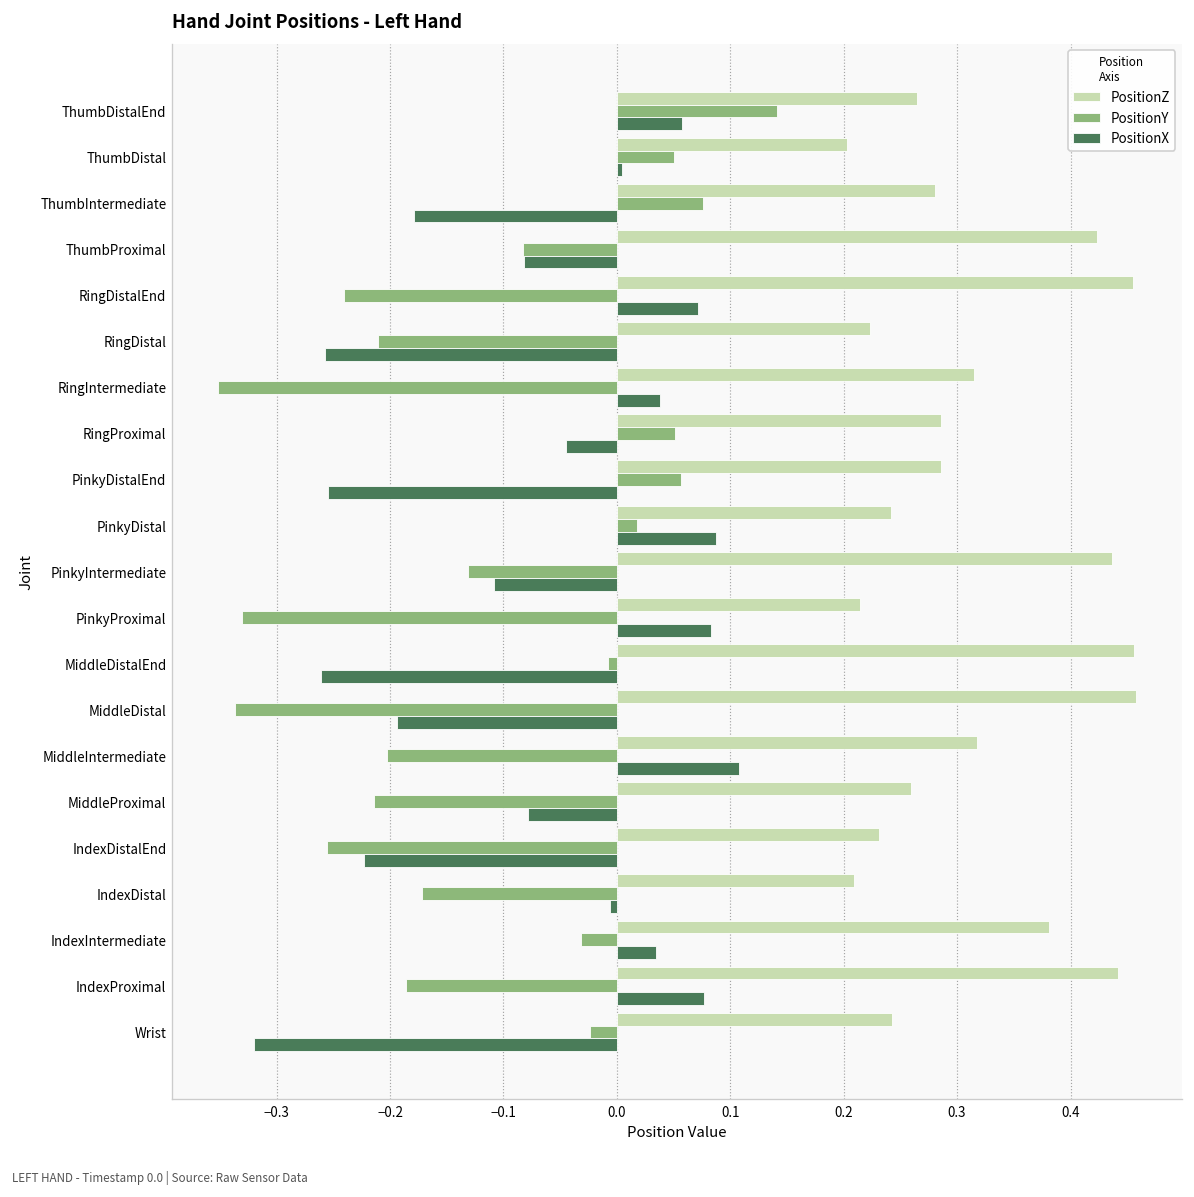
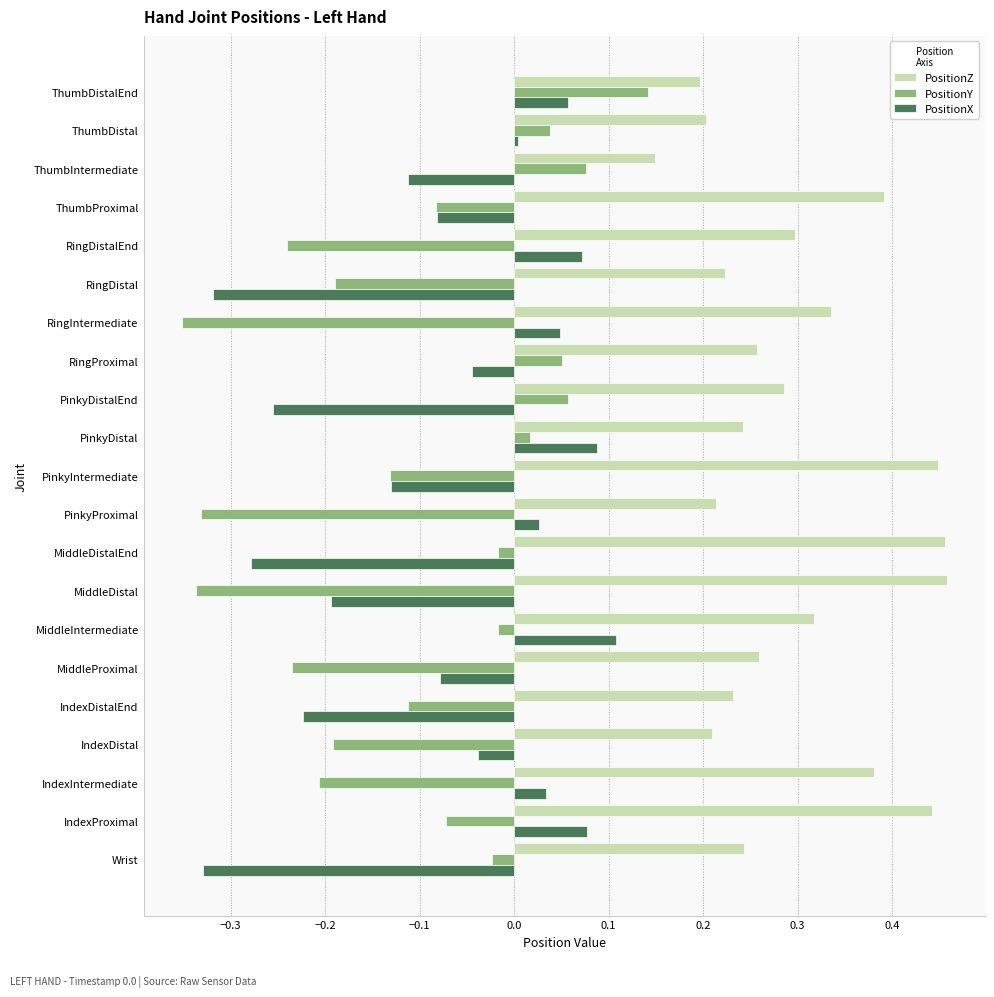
  {
    "PositionZ": {
-     "ThumbDistalEnd": 0.26,
+     "ThumbDistalEnd": 0.20,
      "ThumbDistal": 0.20,
-     "ThumbIntermediate": 0.28,
-     "ThumbProximal": 0.42,
-     "RingDistalEnd": 0.46,
+     "ThumbIntermediate": 0.15,
+     "ThumbProximal": 0.39,
+     "RingDistalEnd": 0.30,
      "RingDistal": 0.22,
-     "RingIntermediate": 0.31,
-     "RingProximal": 0.29,
+     "RingIntermediate": 0.33,
+     "RingProximal": 0.26,
      "PinkyDistalEnd": 0.29,
      "PinkyDistal": 0.24,
-     "PinkyIntermediate": 0.44,
+     "PinkyIntermediate": 0.45,
      "PinkyProximal": 0.21,
      "MiddleDistalEnd": 0.46,
      "MiddleDistal": 0.46,
      "MiddleIntermediate": 0.32,
      "MiddleProximal": 0.26,
      "IndexDistalEnd": 0.23,
      "IndexDistal": 0.21,
      "IndexIntermediate": 0.38,
      "IndexProximal": 0.44,
      "Wrist": 0.24
    },
    "PositionY": {
      "ThumbDistalEnd": 0.14,
-     "ThumbDistal": 0.05,
+     "ThumbDistal": 0.04,
      "ThumbIntermediate": 0.08,
      "ThumbProximal": -0.08,
      "RingDistalEnd": -0.24,
-     "RingDistal": -0.21,
+     "RingDistal": -0.19,
      "RingIntermediate": -0.35,
      "RingProximal": 0.05,
      "PinkyDistalEnd": 0.06,
      "PinkyDistal": 0.02,
      "PinkyIntermediate": -0.13,
      "PinkyProximal": -0.33,
-     "MiddleDistalEnd": -0.01,
+     "MiddleDistalEnd": -0.02,
      "MiddleDistal": -0.34,
-     "MiddleIntermediate": -0.20,
-     "MiddleProximal": -0.21,
-     "IndexDistalEnd": -0.26,
-     "IndexDistal": -0.17,
-     "IndexIntermediate": -0.03,
-     "IndexProximal": -0.19,
+     "MiddleIntermediate": -0.02,
+     "MiddleProximal": -0.24,
+     "IndexDistalEnd": -0.11,
+     "IndexDistal": -0.19,
+     "IndexIntermediate": -0.21,
+     "IndexProximal": -0.07,
      "Wrist": -0.02
    },
    "PositionX": {
      "ThumbDistalEnd": 0.06,
      "ThumbDistal": 0.00,
-     "ThumbIntermediate": -0.18,
+     "ThumbIntermediate": -0.11,
      "ThumbProximal": -0.08,
      "RingDistalEnd": 0.07,
-     "RingDistal": -0.26,
-     "RingIntermediate": 0.04,
+     "RingDistal": -0.32,
+     "RingIntermediate": 0.05,
      "RingProximal": -0.04,
      "PinkyDistalEnd": -0.26,
      "PinkyDistal": 0.09,
-     "PinkyIntermediate": -0.11,
-     "PinkyProximal": 0.08,
-     "MiddleDistalEnd": -0.26,
+     "PinkyIntermediate": -0.13,
+     "PinkyProximal": 0.03,
+     "MiddleDistalEnd": -0.28,
      "MiddleDistal": -0.19,
      "MiddleIntermediate": 0.11,
      "MiddleProximal": -0.08,
      "IndexDistalEnd": -0.22,
-     "IndexDistal": -0.01,
+     "IndexDistal": -0.04,
      "IndexIntermediate": 0.03,
      "IndexProximal": 0.08,
-     "Wrist": -0.32
+     "Wrist": -0.33
    }
  }
